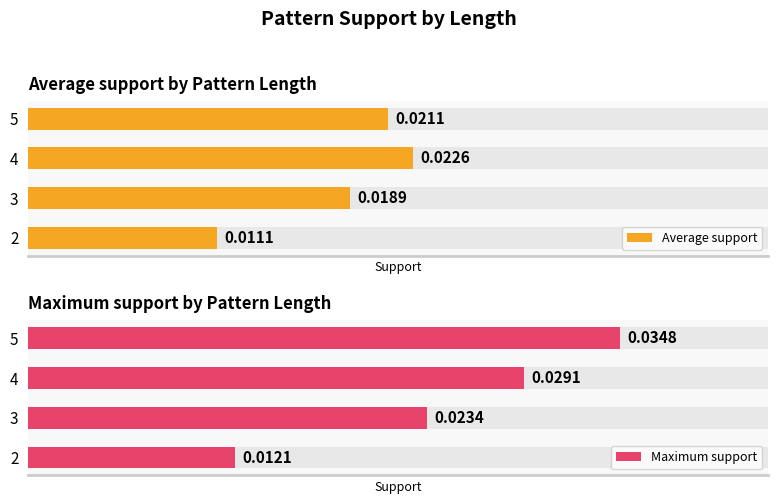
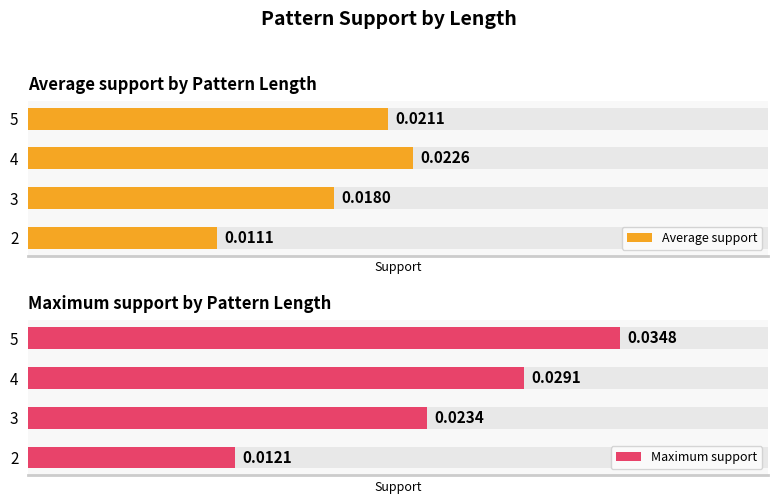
  {
    "Average support by Pattern Length": {
      "Average support": {
-       "3": 0.0189
+       "3": 0.0180
      }
    }
  }
